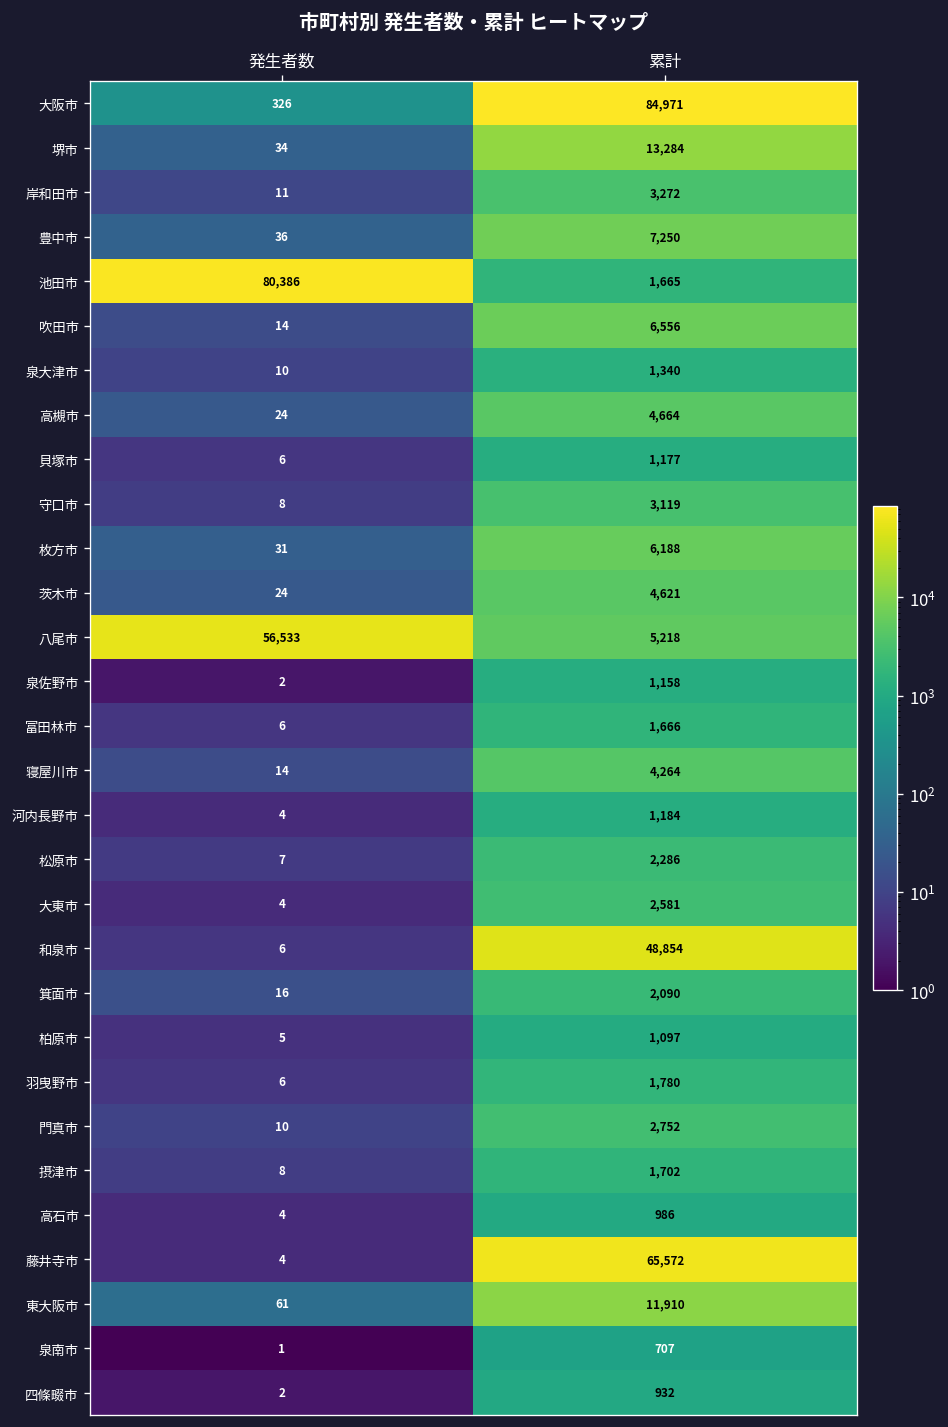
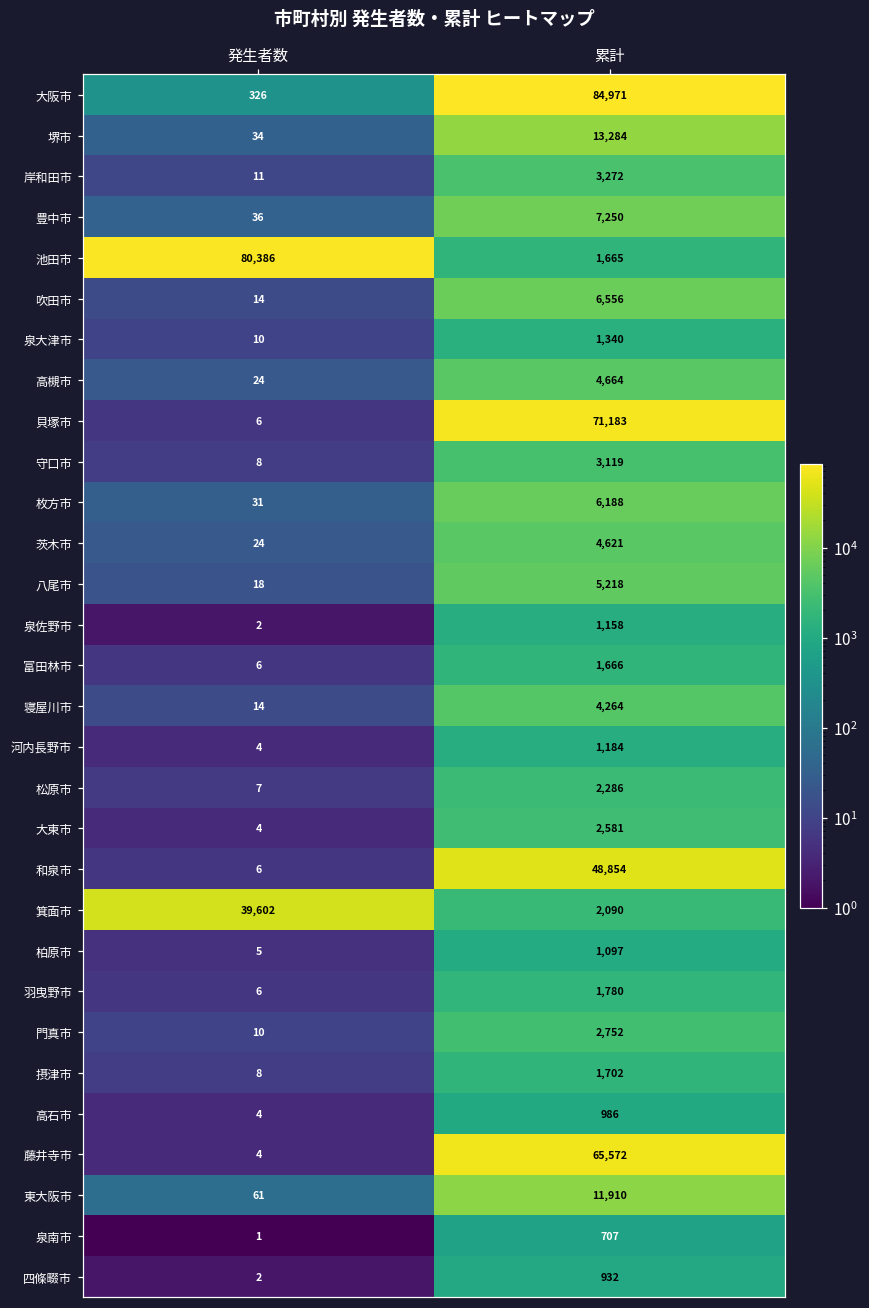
  {
    "大阪市": {
      "発生者数": "326",
      "累計": "84,971"
    },
    "堺市": {
      "発生者数": "34",
      "累計": "13,284"
    },
    "岸和田市": {
      "発生者数": "11",
      "累計": "3,272"
    },
    "豊中市": {
      "発生者数": "36",
      "累計": "7,250"
    },
    "池田市": {
      "発生者数": "80,386",
      "累計": "1,665"
    },
    "吹田市": {
      "発生者数": "14",
      "累計": "6,556"
    },
    "泉大津市": {
      "発生者数": "10",
      "累計": "1,340"
    },
    "高槻市": {
      "発生者数": "24",
      "累計": "4,664"
    },
    "貝塚市": {
      "発生者数": "6",
-     "累計": "1,177"
+     "累計": "71,183"
    },
    "守口市": {
      "発生者数": "8",
      "累計": "3,119"
    },
    "枚方市": {
      "発生者数": "31",
      "累計": "6,188"
    },
    "茨木市": {
      "発生者数": "24",
      "累計": "4,621"
    },
    "八尾市": {
-     "発生者数": "56,533",
+     "発生者数": "18",
      "累計": "5,218"
    },
    "泉佐野市": {
      "発生者数": "2",
      "累計": "1,158"
    },
    "富田林市": {
      "発生者数": "6",
      "累計": "1,666"
    },
    "寝屋川市": {
      "発生者数": "14",
      "累計": "4,264"
    },
    "河内長野市": {
      "発生者数": "4",
      "累計": "1,184"
    },
    "松原市": {
      "発生者数": "7",
      "累計": "2,286"
    },
    "大東市": {
      "発生者数": "4",
      "累計": "2,581"
    },
    "和泉市": {
      "発生者数": "6",
      "累計": "48,854"
    },
    "箕面市": {
-     "発生者数": "16",
+     "発生者数": "39,602",
      "累計": "2,090"
    },
    "柏原市": {
      "発生者数": "5",
      "累計": "1,097"
    },
    "羽曳野市": {
      "発生者数": "6",
      "累計": "1,780"
    },
    "門真市": {
      "発生者数": "10",
      "累計": "2,752"
    },
    "摂津市": {
      "発生者数": "8",
      "累計": "1,702"
    },
    "高石市": {
      "発生者数": "4",
      "累計": "986"
    },
    "藤井寺市": {
      "発生者数": "4",
      "累計": "65,572"
    },
    "東大阪市": {
      "発生者数": "61",
      "累計": "11,910"
    },
    "泉南市": {
      "発生者数": "1",
      "累計": "707"
    },
    "四條畷市": {
      "発生者数": "2",
      "累計": "932"
    }
  }
